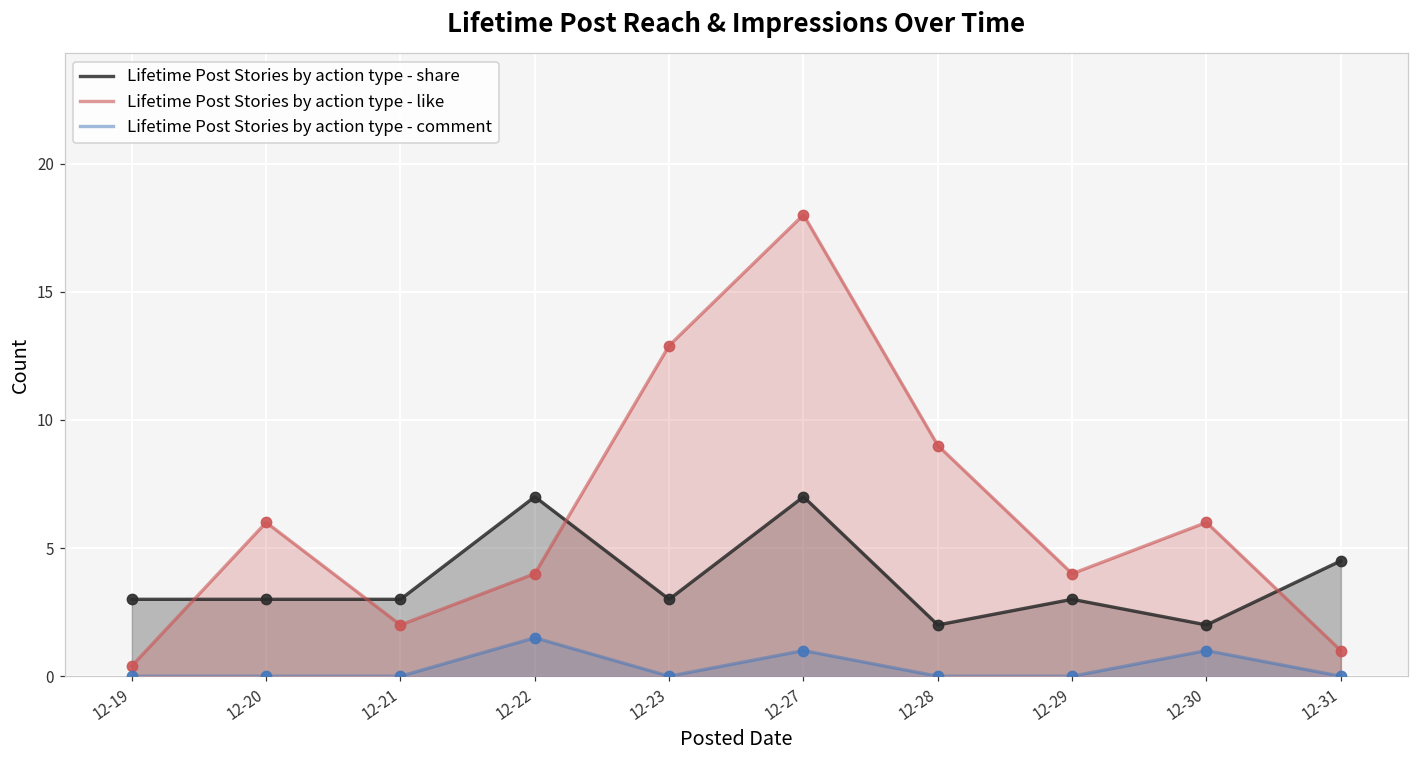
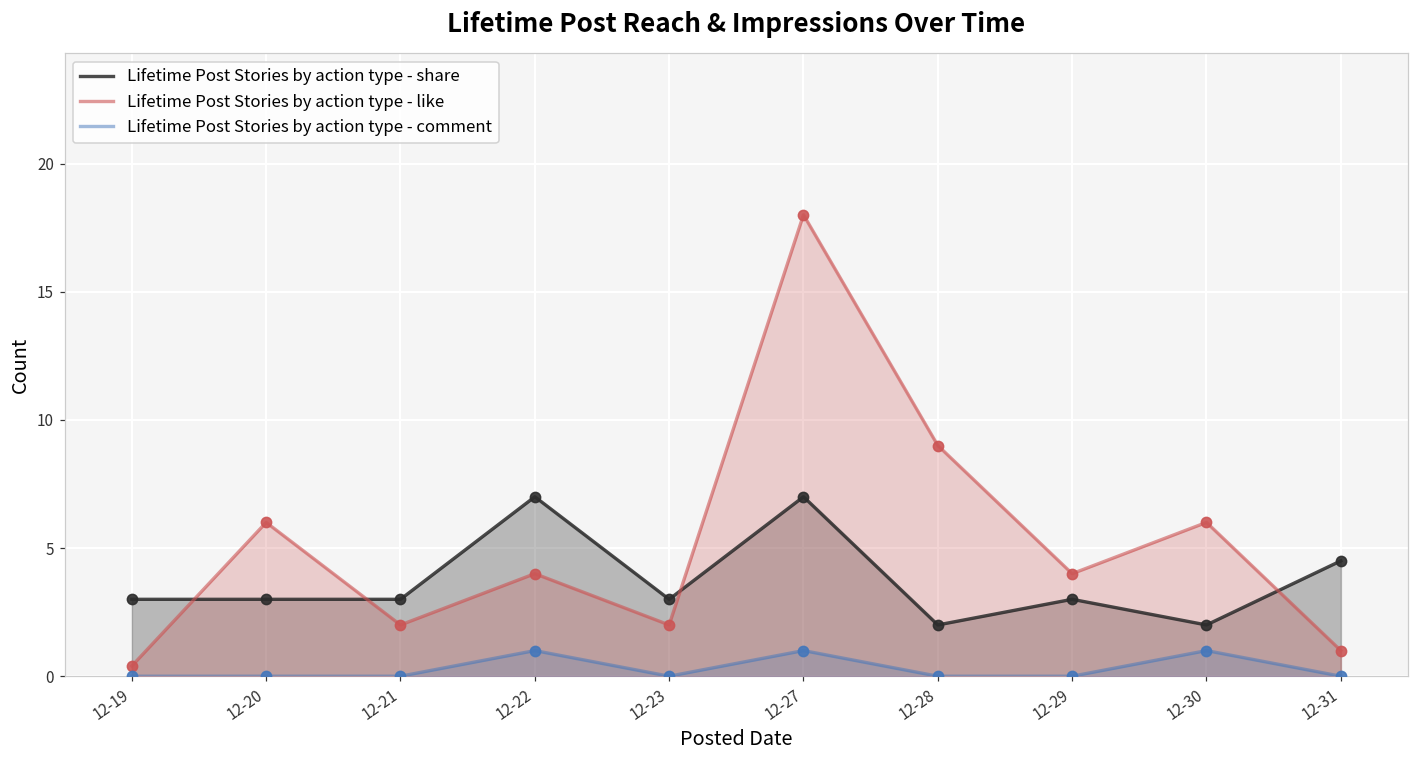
  {
    "Lifetime Post Stories by action type - share": {
      "12-19": 3.0,
      "12-20": 3.0,
      "12-21": 3.0,
      "12-22": 7.0,
      "12-23": 3.0,
      "12-27": 7.0,
      "12-28": 2.0,
      "12-29": 3.0,
      "12-30": 2.0,
      "12-31": 4.5
    },
    "Lifetime Post Stories by action type - like": {
      "12-19": 0.4,
      "12-20": 6.0,
      "12-21": 2.0,
      "12-22": 4.0,
-     "12-23": 12.9,
+     "12-23": 2.0,
      "12-27": 18.0,
      "12-28": 9.0,
      "12-29": 4.0,
      "12-30": 6.0,
      "12-31": 1.0
    },
    "Lifetime Post Stories by action type - comment": {
      "12-19": 0.0,
      "12-20": 0.0,
      "12-21": 0.0,
-     "12-22": 1.5,
+     "12-22": 1.0,
      "12-23": 0.0,
      "12-27": 1.0,
      "12-28": 0.0,
      "12-29": 0.0,
      "12-30": 1.0,
      "12-31": 0.0
    }
  }
